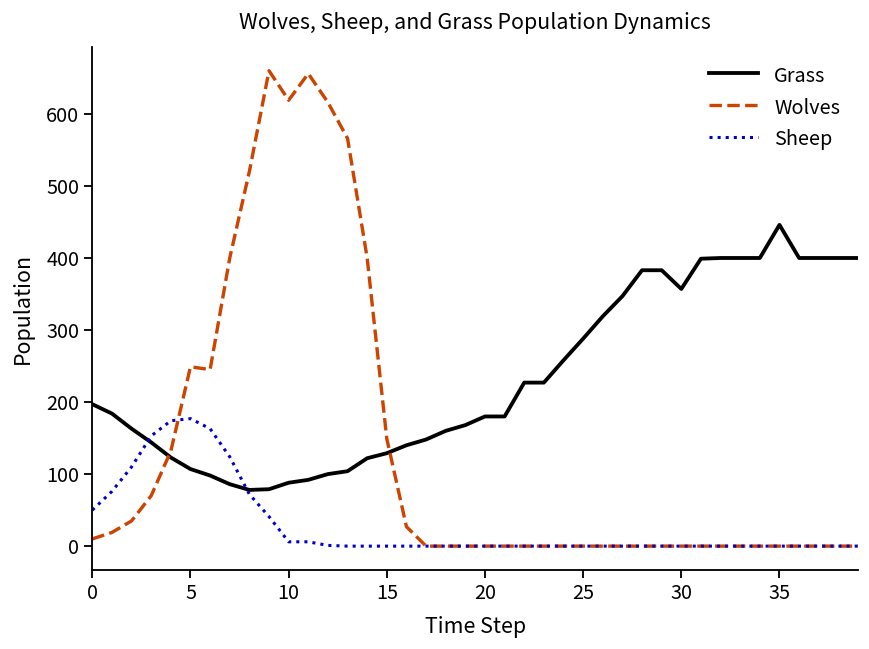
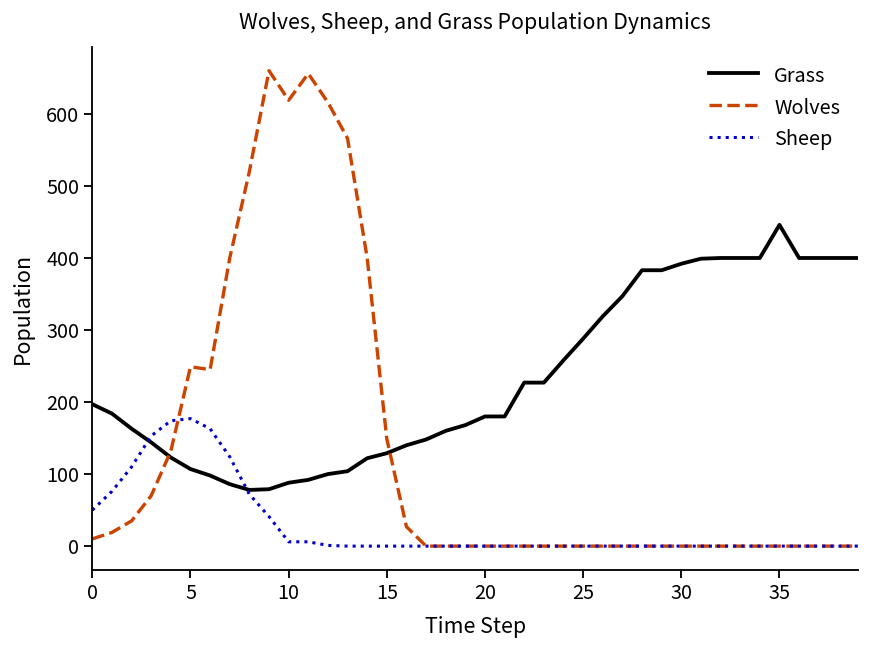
  {
    "Grass": {
      "0": 200,
      "5": 110,
      "10": 90,
      "15": 130,
      "20": 180,
      "25": 290,
-     "30": 360,
+     "30": 390,
      "35": 450
    },
    "Wolves": {
      "0": 10,
      "5": 250,
      "10": 620,
      "15": 150
    },
    "Sheep": {
      "0": 50,
      "5": 180,
      "10": 10,
      "15": 0
    }
  }
